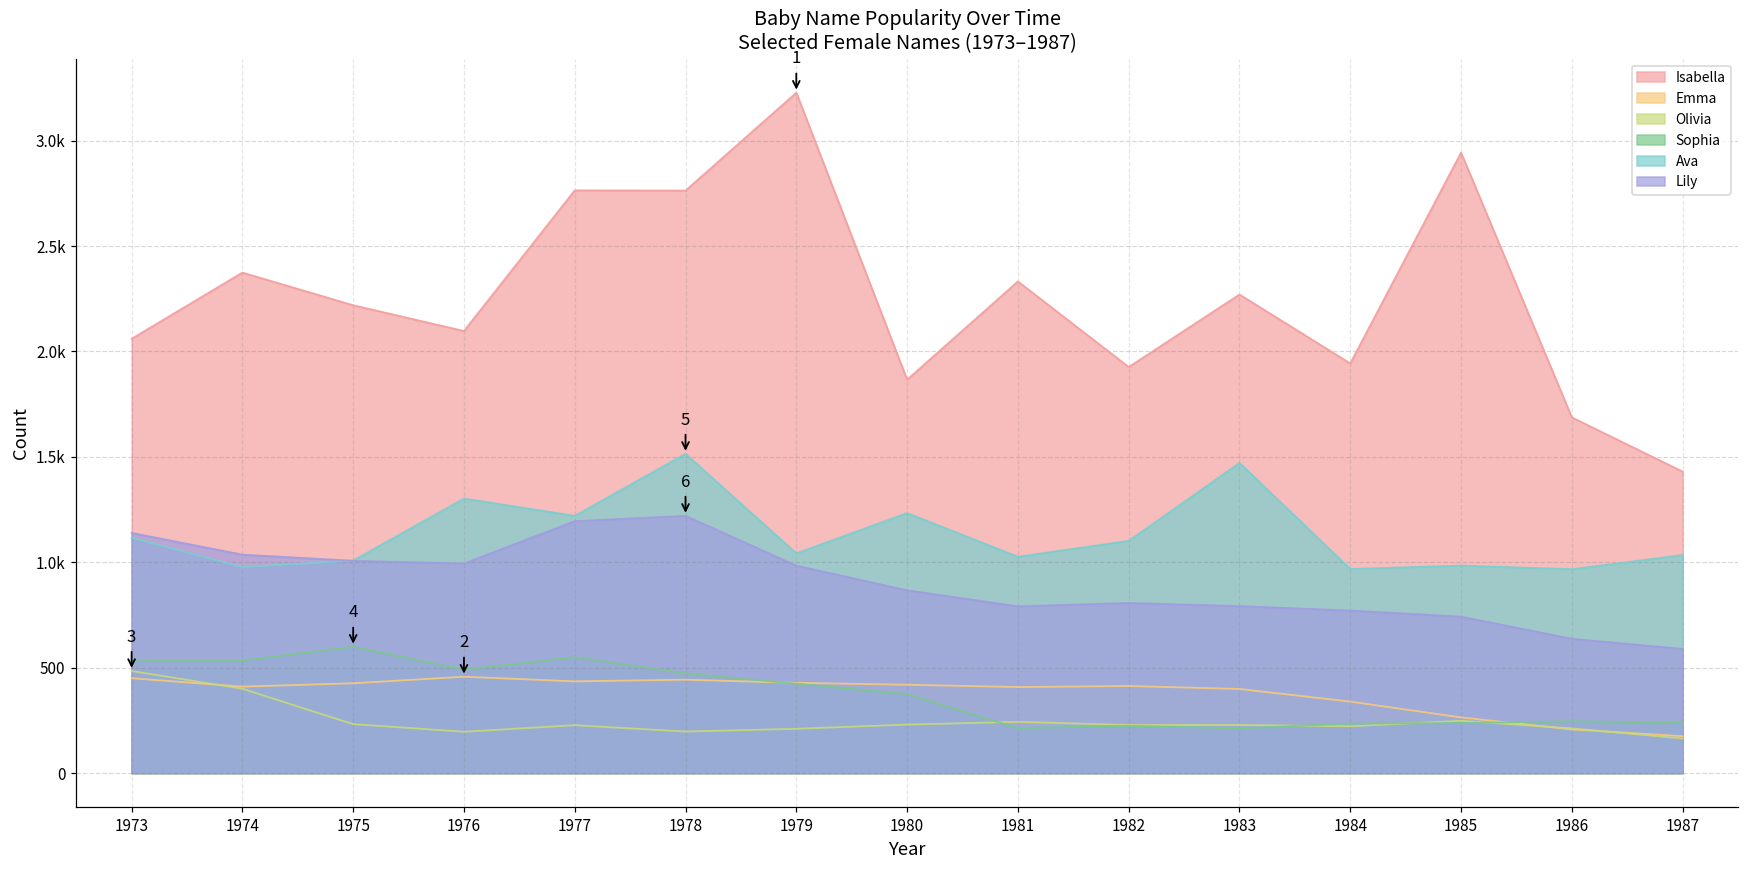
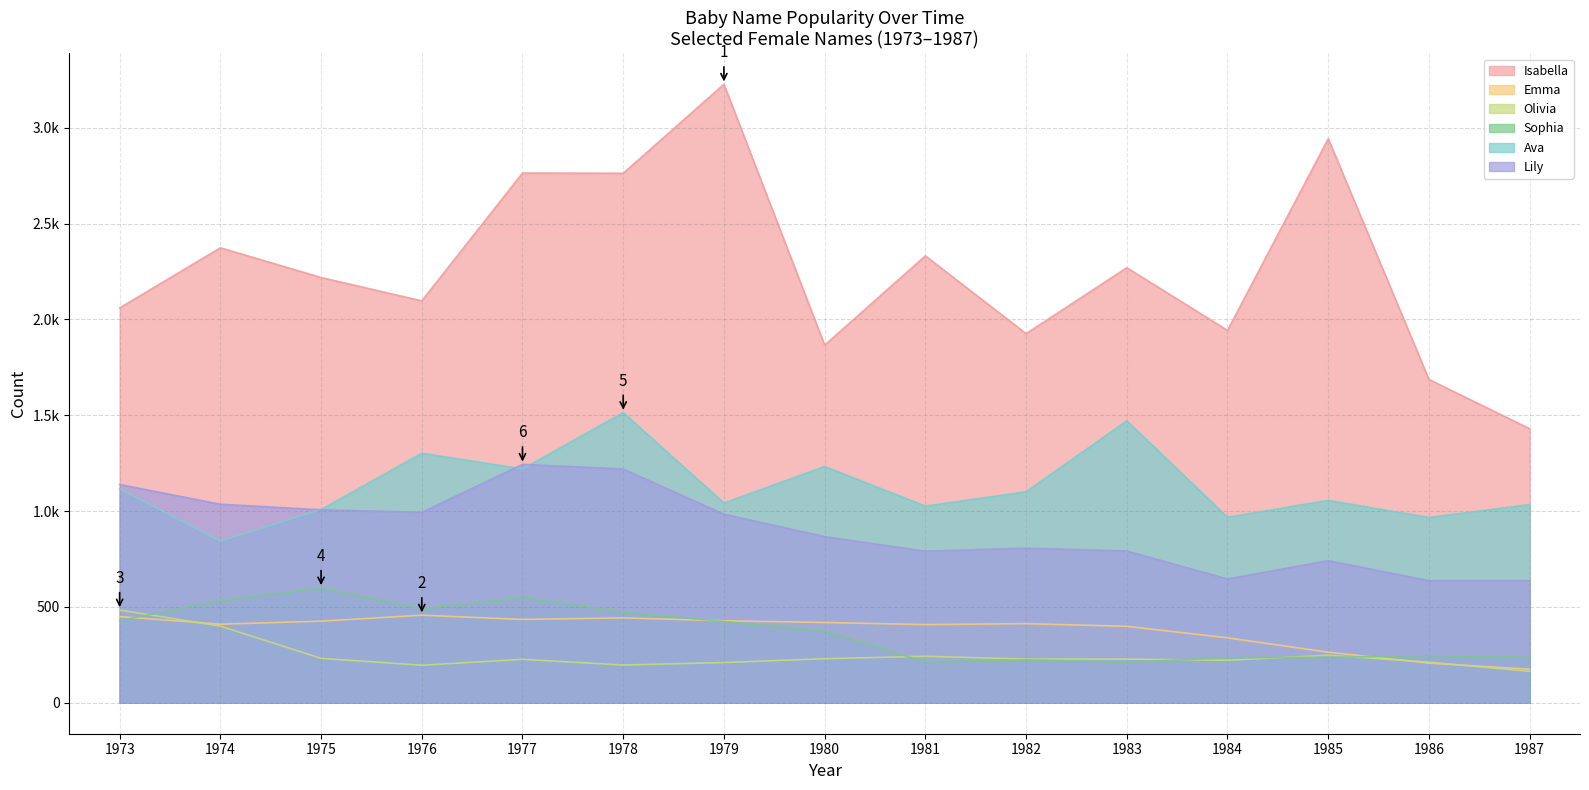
  {
    "Sophia": {
-     "1973": 530,
+     "1973": 430,
      "1974": 530,
      "1977": 550,
      "1978": 470,
      "1980": 370,
      "1981": 210,
      "1983": 210,
      "1986": 250,
      "1987": 240
    },
    "Ava": {
      "1973": 1120,
-     "1974": 980,
+     "1974": 840,
      "1976": 1300,
      "1977": 1220,
      "1979": 1040,
      "1980": 1230,
      "1981": 1030,
      "1982": 1100,
      "1983": 1470,
      "1984": 970,
-     "1985": 980,
+     "1985": 1060,
      "1986": 970,
      "1987": 1030
    },
    "Lily": {
      "1973": 1140,
      "1974": 1040,
      "1976": 990,
-     "1977": 1200,
+     "1977": 1240,
      "1978": 1220,
      "1979": 980,
      "1980": 870,
      "1981": 790,
      "1982": 810,
      "1983": 790,
-     "1984": 770,
+     "1984": 650,
      "1985": 740,
      "1986": 640,
-     "1987": 590
+     "1987": 640
    }
  }
